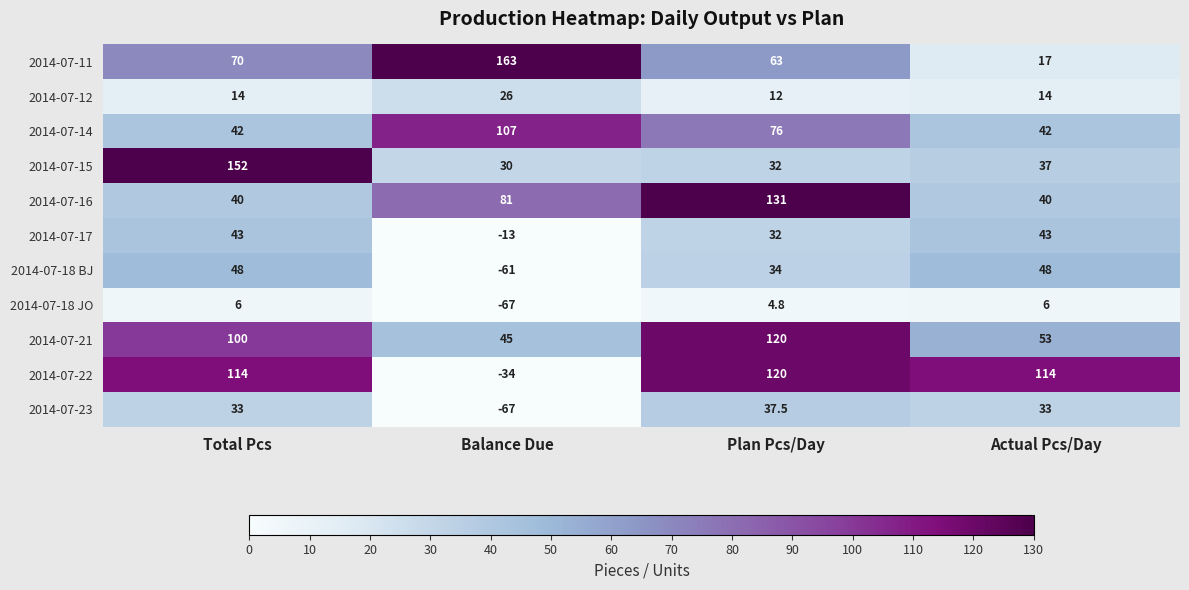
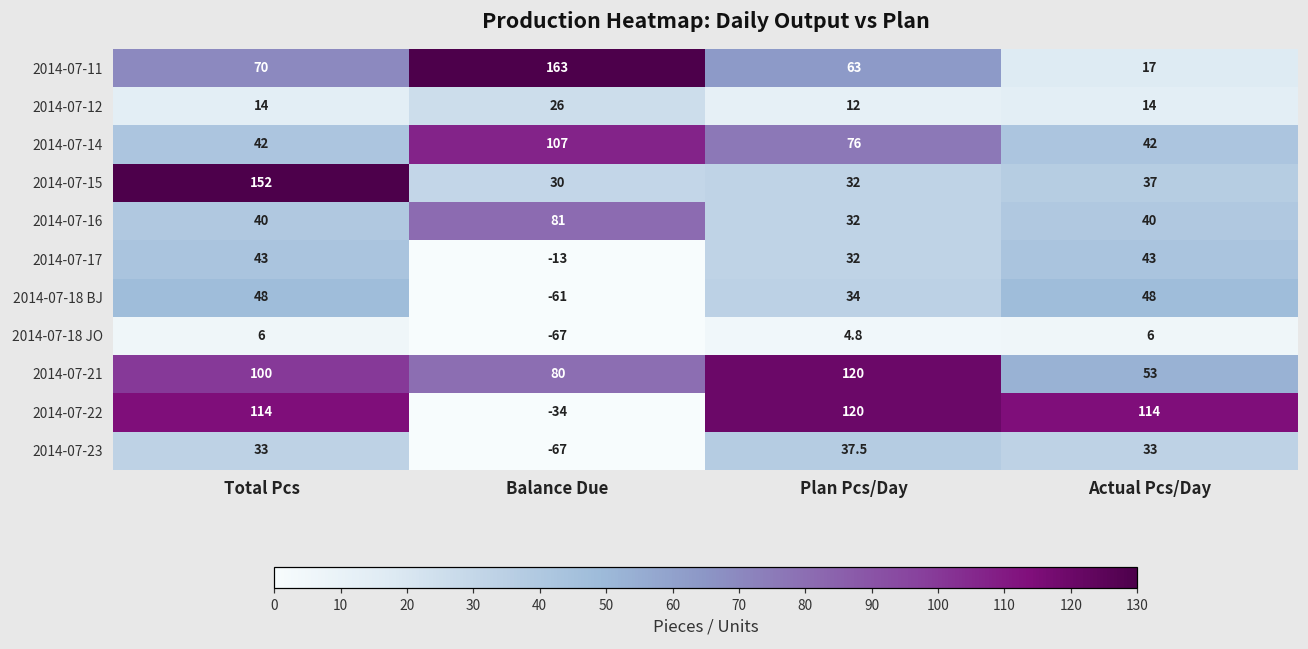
  {
    "2014-07-11": {
      "Total Pcs": 70,
      "Balance Due": 163,
      "Plan Pcs/Day": 63,
      "Actual Pcs/Day": 17
    },
    "2014-07-12": {
      "Total Pcs": 14,
      "Balance Due": 26,
      "Plan Pcs/Day": 12,
      "Actual Pcs/Day": 14
    },
    "2014-07-14": {
      "Total Pcs": 42,
      "Balance Due": 107,
      "Plan Pcs/Day": 76,
      "Actual Pcs/Day": 42
    },
    "2014-07-15": {
      "Total Pcs": 152,
      "Balance Due": 30,
      "Plan Pcs/Day": 32,
      "Actual Pcs/Day": 37
    },
    "2014-07-16": {
      "Total Pcs": 40,
      "Balance Due": 81,
-     "Plan Pcs/Day": 131,
+     "Plan Pcs/Day": 32,
      "Actual Pcs/Day": 40
    },
    "2014-07-17": {
      "Total Pcs": 43,
      "Balance Due": -13,
      "Plan Pcs/Day": 32,
      "Actual Pcs/Day": 43
    },
    "2014-07-18 BJ": {
      "Total Pcs": 48,
      "Balance Due": -61,
      "Plan Pcs/Day": 34,
      "Actual Pcs/Day": 48
    },
    "2014-07-18 JO": {
      "Total Pcs": 6,
      "Balance Due": -67,
      "Plan Pcs/Day": 4.8,
      "Actual Pcs/Day": 6
    },
    "2014-07-21": {
      "Total Pcs": 100,
-     "Balance Due": 45,
+     "Balance Due": 80,
      "Plan Pcs/Day": 120,
      "Actual Pcs/Day": 53
    },
    "2014-07-22": {
      "Total Pcs": 114,
      "Balance Due": -34,
      "Plan Pcs/Day": 120,
      "Actual Pcs/Day": 114
    },
    "2014-07-23": {
      "Total Pcs": 33,
      "Balance Due": -67,
      "Plan Pcs/Day": 37.5,
      "Actual Pcs/Day": 33
    }
  }
